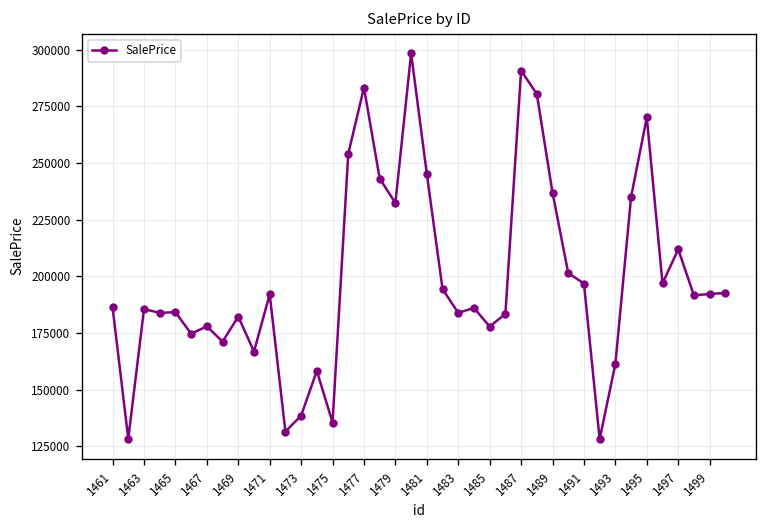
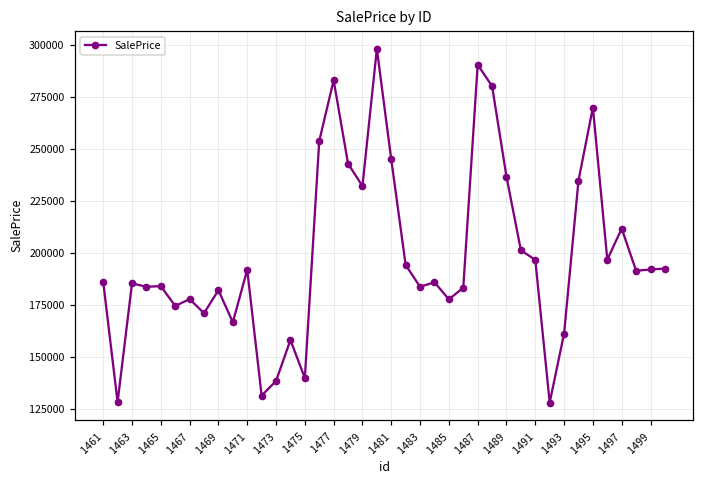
  {
    "1461": 186000,
    "1463": 186000,
    "1465": 184000,
    "1467": 178000,
    "1469": 182000,
    "1471": 192000,
    "1473": 139000,
-   "1475": 135000,
+   "1475": 140000,
    "1477": 283000,
    "1479": 232000,
    "1481": 245000,
    "1483": 184000,
    "1485": 178000,
    "1487": 291000,
    "1489": 237000,
    "1491": 197000,
    "1493": 161000,
    "1495": 270000,
    "1497": 212000,
    "1499": 192000
  }
